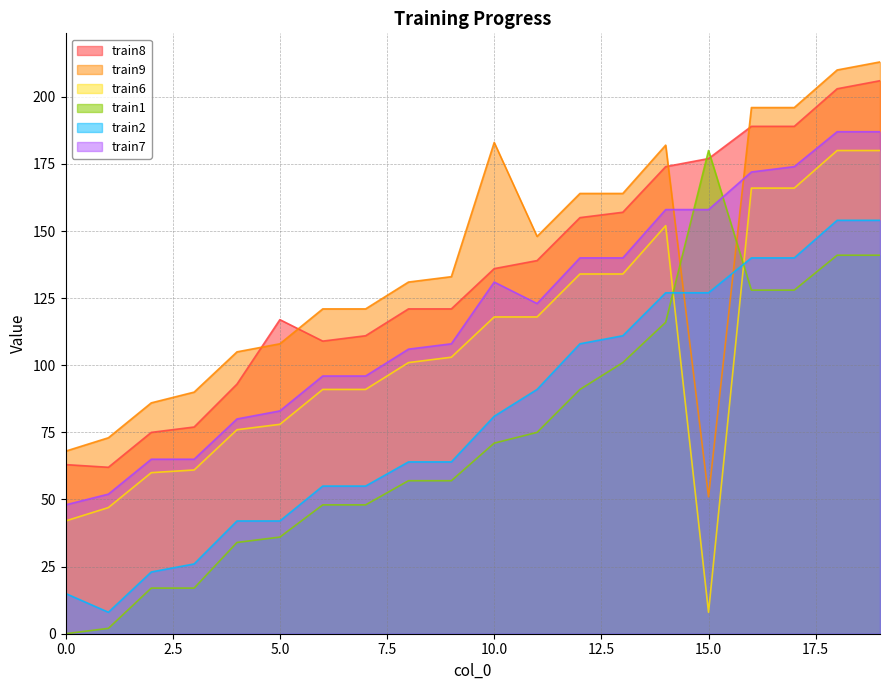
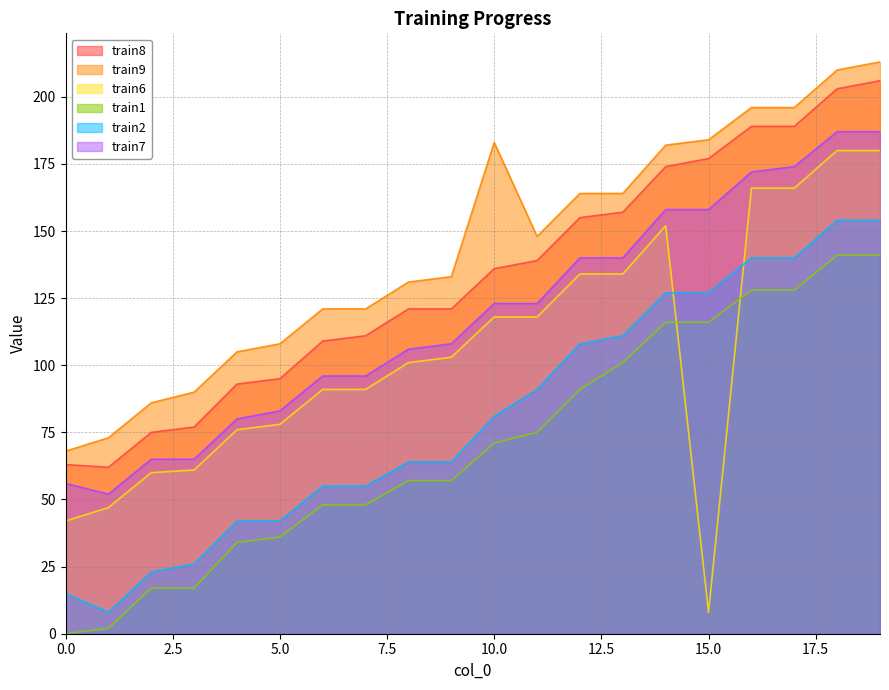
  {
    "train8": {
      "0.0": 63,
-     "5.0": 117,
+     "5.0": 95,
      "10.0": 136,
      "15.0": 177
    },
    "train9": {
      "0.0": 68,
      "5.0": 108,
      "10.0": 183,
-     "15.0": 51
+     "15.0": 184
    },
    "train6": {
      "0.0": 42,
      "5.0": 78,
      "10.0": 118,
      "15.0": 8
    },
    "train1": {
      "0.0": 0,
      "5.0": 36,
      "10.0": 71,
-     "15.0": 180
+     "15.0": 116
    },
    "train2": {
      "0.0": 15,
      "5.0": 42,
      "10.0": 81,
      "15.0": 127
    },
    "train7": {
-     "0.0": 48,
+     "0.0": 56,
      "5.0": 83,
-     "10.0": 131,
+     "10.0": 123,
      "15.0": 158
    }
  }
